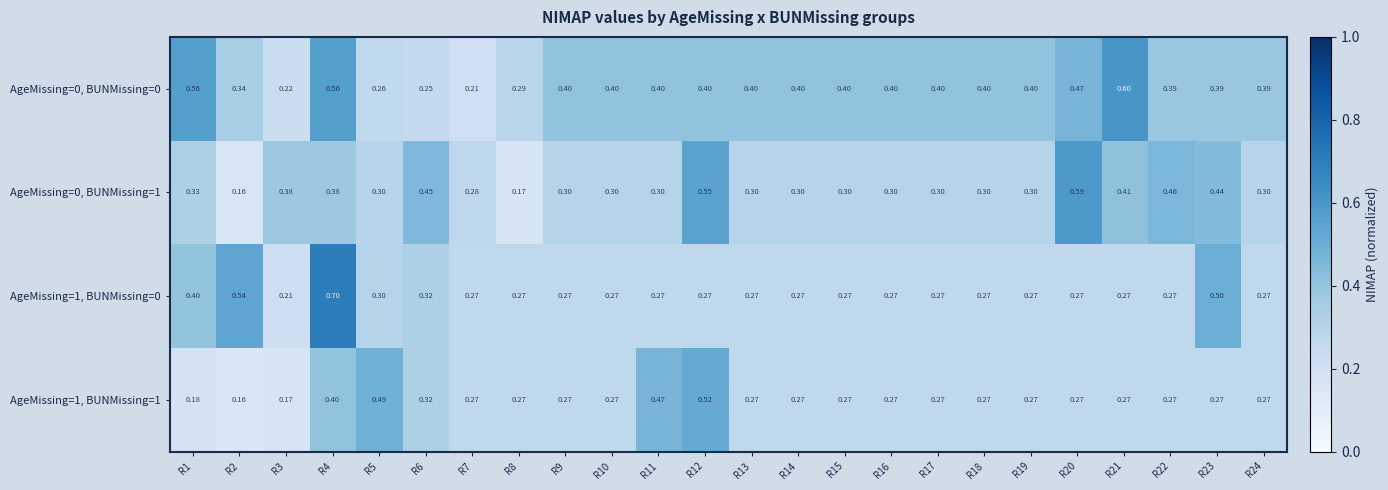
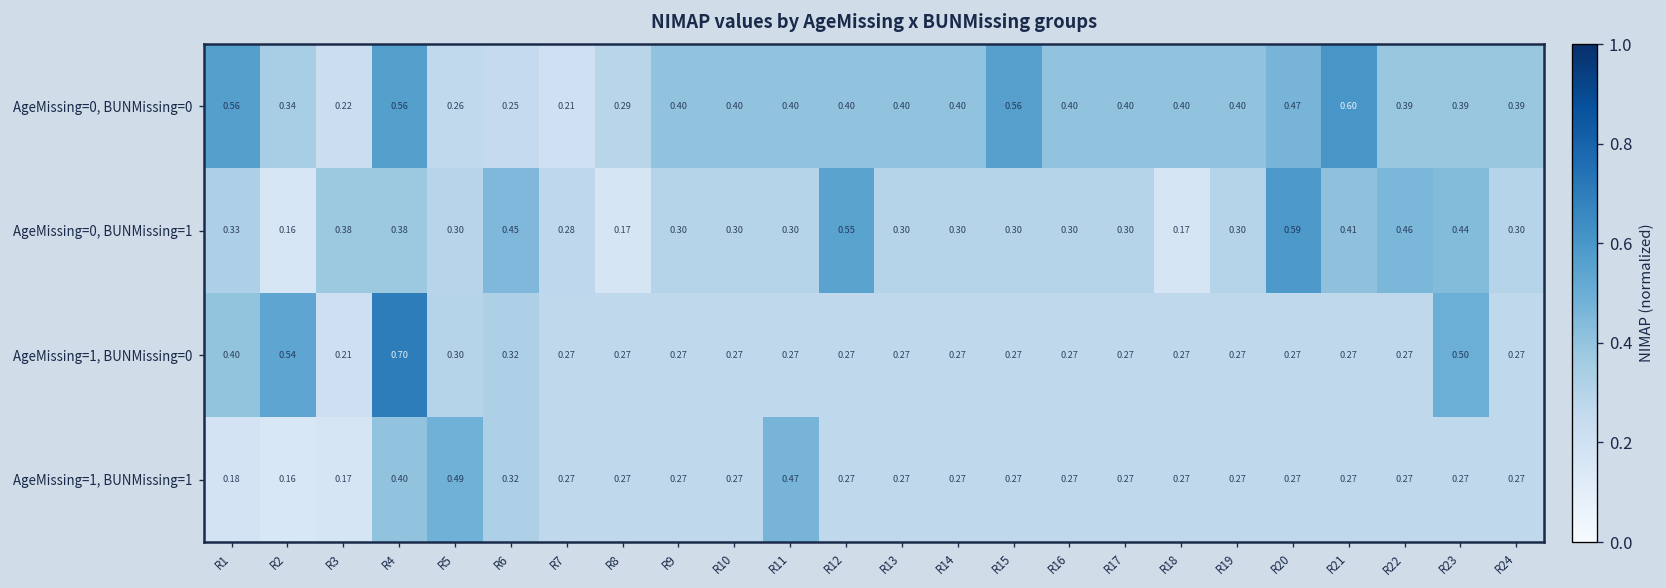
  {
    "AgeMissing=0, BUNMissing=0": {
      "R1": 0.56,
      "R2": 0.34,
      "R3": 0.22,
      "R4": 0.56,
      "R5": 0.26,
      "R6": 0.25,
      "R7": 0.21,
      "R8": 0.29,
      "R9": 0.40,
      "R10": 0.40,
      "R11": 0.40,
      "R12": 0.40,
      "R13": 0.40,
      "R14": 0.40,
-     "R15": 0.40,
+     "R15": 0.56,
      "R16": 0.40,
      "R17": 0.40,
      "R18": 0.40,
      "R19": 0.40,
      "R20": 0.47,
      "R21": 0.60,
      "R22": 0.39,
      "R23": 0.39,
      "R24": 0.39
    },
    "AgeMissing=0, BUNMissing=1": {
      "R1": 0.33,
      "R2": 0.16,
      "R3": 0.38,
      "R4": 0.38,
      "R5": 0.30,
      "R6": 0.45,
      "R7": 0.28,
      "R8": 0.17,
      "R9": 0.30,
      "R10": 0.30,
      "R11": 0.30,
      "R12": 0.55,
      "R13": 0.30,
      "R14": 0.30,
      "R15": 0.30,
      "R16": 0.30,
      "R17": 0.30,
-     "R18": 0.30,
+     "R18": 0.17,
      "R19": 0.30,
      "R20": 0.59,
      "R21": 0.41,
      "R22": 0.46,
      "R23": 0.44,
      "R24": 0.30
    },
    "AgeMissing=1, BUNMissing=0": {
      "R1": 0.40,
      "R2": 0.54,
      "R3": 0.21,
      "R4": 0.70,
      "R5": 0.30,
      "R6": 0.32,
      "R7": 0.27,
      "R8": 0.27,
      "R9": 0.27,
      "R10": 0.27,
      "R11": 0.27,
      "R12": 0.27,
      "R13": 0.27,
      "R14": 0.27,
      "R15": 0.27,
      "R16": 0.27,
      "R17": 0.27,
      "R18": 0.27,
      "R19": 0.27,
      "R20": 0.27,
      "R21": 0.27,
      "R22": 0.27,
      "R23": 0.50,
      "R24": 0.27
    },
    "AgeMissing=1, BUNMissing=1": {
      "R1": 0.18,
      "R2": 0.16,
      "R3": 0.17,
      "R4": 0.40,
      "R5": 0.49,
      "R6": 0.32,
      "R7": 0.27,
      "R8": 0.27,
      "R9": 0.27,
      "R10": 0.27,
      "R11": 0.47,
-     "R12": 0.52,
+     "R12": 0.27,
      "R13": 0.27,
      "R14": 0.27,
      "R15": 0.27,
      "R16": 0.27,
      "R17": 0.27,
      "R18": 0.27,
      "R19": 0.27,
      "R20": 0.27,
      "R21": 0.27,
      "R22": 0.27,
      "R23": 0.27,
      "R24": 0.27
    }
  }
